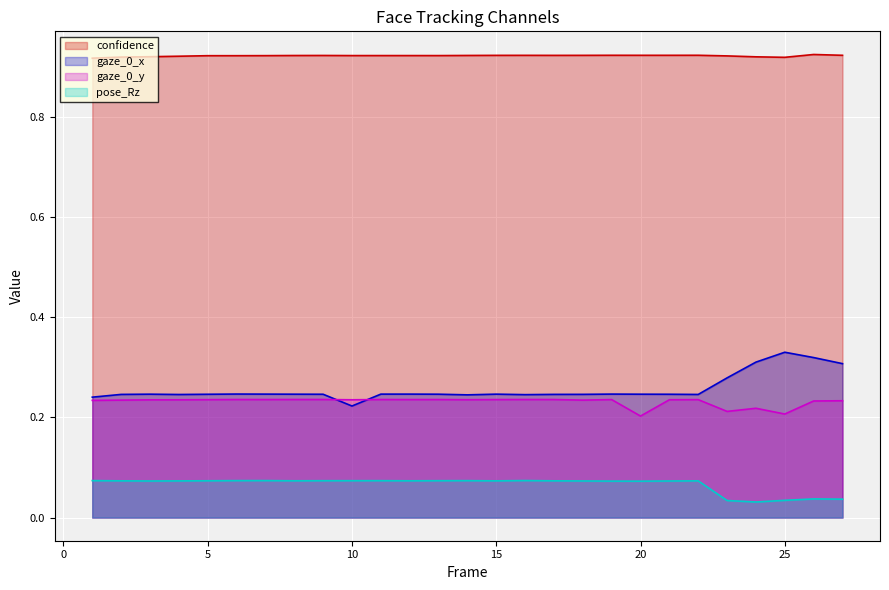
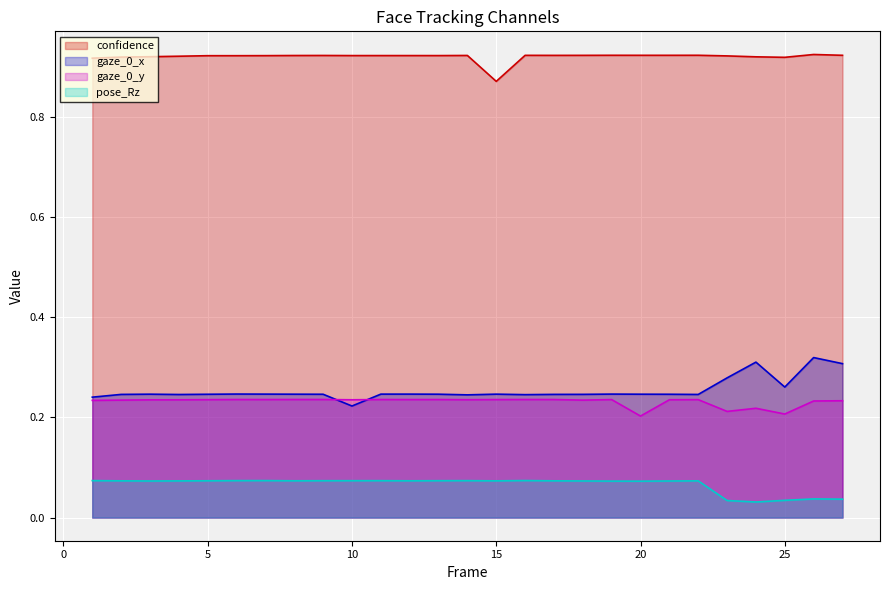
  {
    "confidence": {
      "5": 0.92,
      "10": 0.92,
-     "15": 0.92,
+     "15": 0.87,
      "20": 0.92,
      "25": 0.92
    },
    "gaze_0_x": {
      "5": 0.25,
      "10": 0.22,
      "15": 0.25,
      "20": 0.25,
-     "25": 0.33
+     "25": 0.26
    },
    "gaze_0_y": {
      "5": 0.24,
      "10": 0.24,
      "15": 0.24,
      "20": 0.20,
      "25": 0.21
    },
    "pose_Rz": {
      "5": 0.07,
      "10": 0.07,
      "15": 0.07,
      "20": 0.07,
      "25": 0.03
    }
  }
